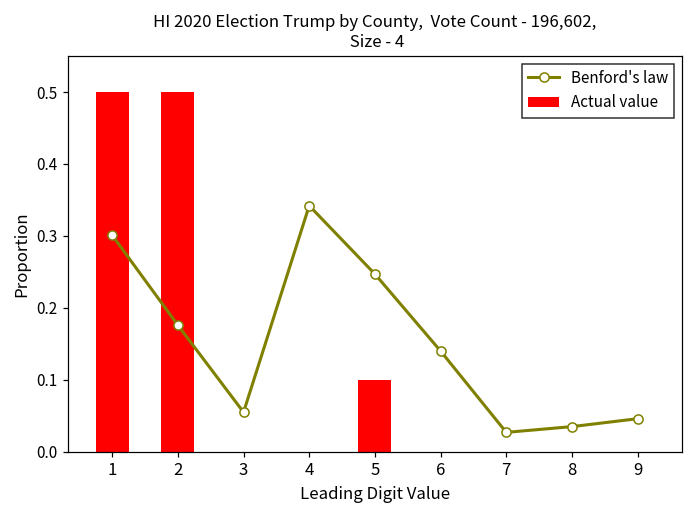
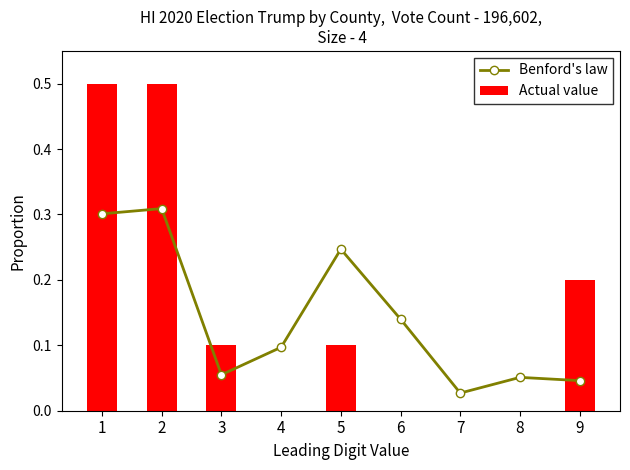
  {
    "Benford's law": {
      "1": 0.30,
-     "2": 0.18,
+     "2": 0.31,
      "3": 0.06,
-     "4": 0.34,
+     "4": 0.10,
      "5": 0.25,
      "6": 0.14,
      "7": 0.03,
-     "8": 0.04,
+     "8": 0.05,
      "9": 0.05
    },
    "Actual value": {
      "1": 0.5,
      "2": 0.5,
-     "3": 0.0,
+     "3": 0.1,
      "4": 0.0,
      "5": 0.1,
      "6": 0.0,
      "7": 0.0,
      "8": 0.0,
-     "9": 0.0
+     "9": 0.2
    }
  }
